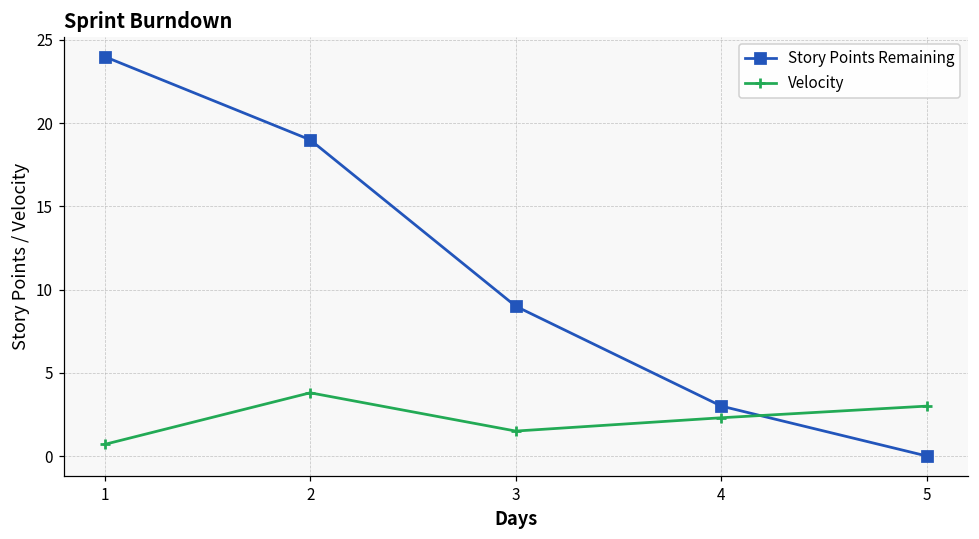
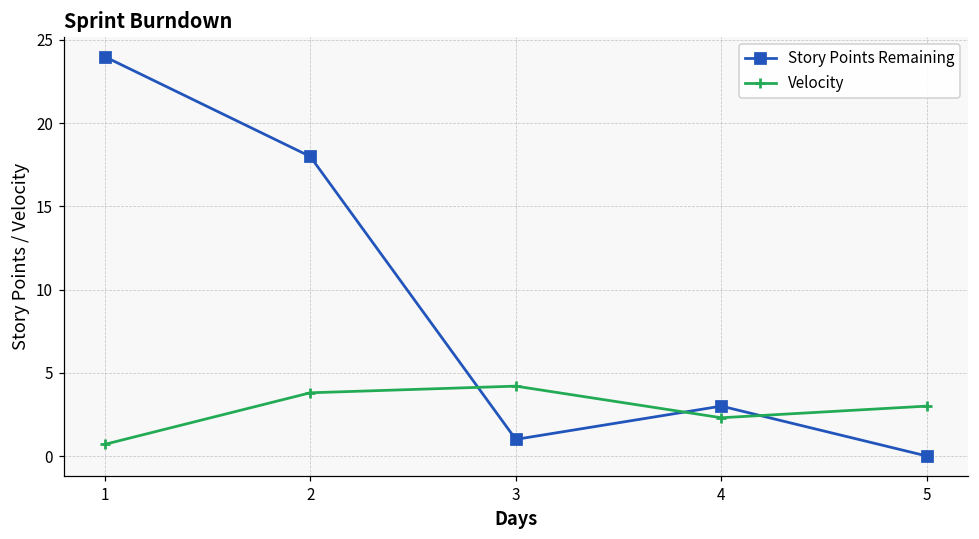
  {
    "Story Points Remaining": {
      "1": 24,
-     "2": 19,
-     "3": 9,
+     "2": 18,
+     "3": 1,
      "4": 3,
      "5": 0
    },
    "Velocity": {
      "1": 0.7,
      "2": 3.8,
-     "3": 1.5,
+     "3": 4.2,
      "4": 2.3,
      "5": 3.0
    }
  }
